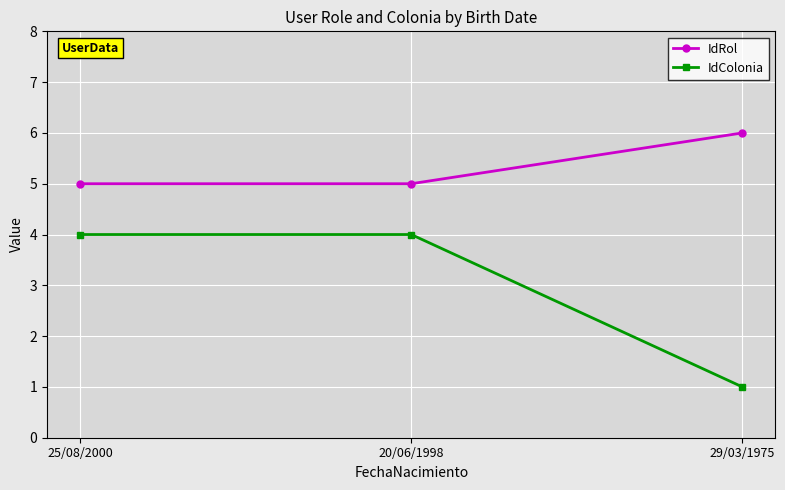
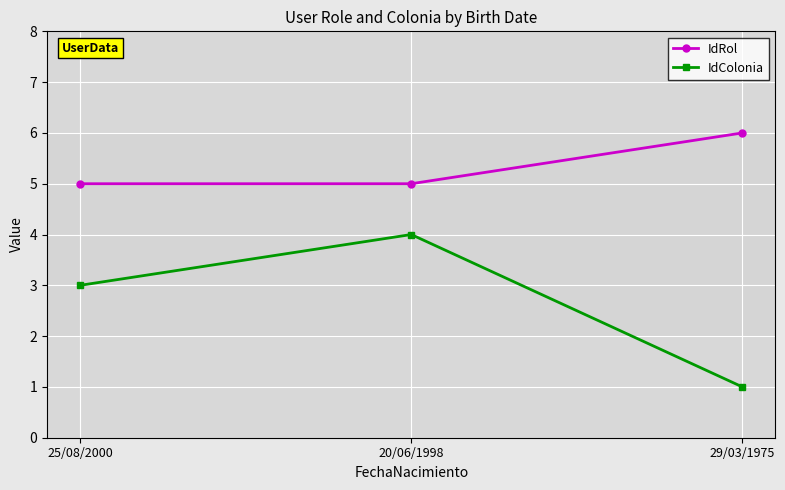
  {
    "IdRol": {
      "25/08/2000": 5,
      "20/06/1998": 5,
      "29/03/1975": 6
    },
    "IdColonia": {
-     "25/08/2000": 4,
+     "25/08/2000": 3,
      "20/06/1998": 4,
      "29/03/1975": 1
    }
  }
